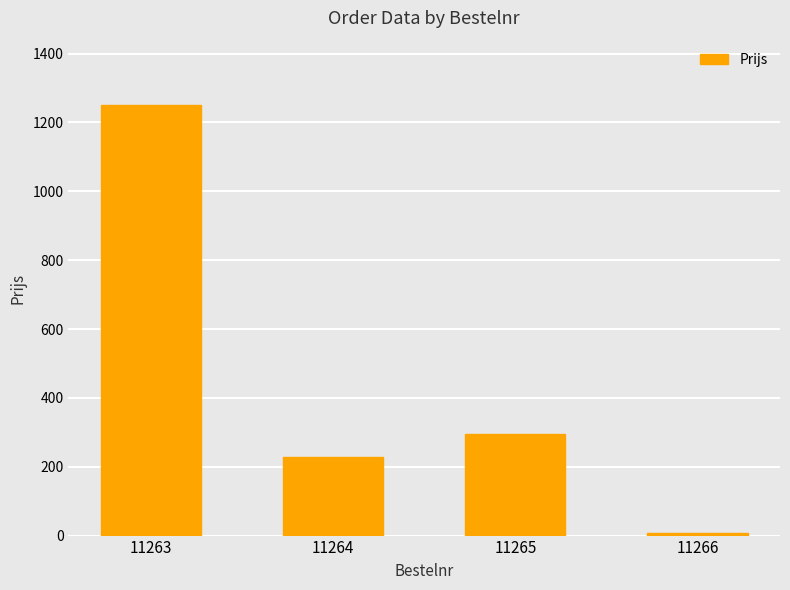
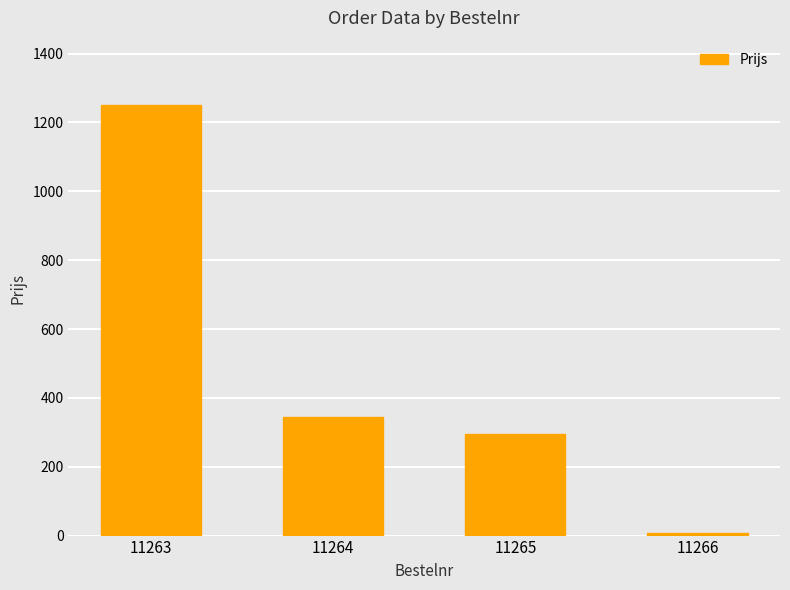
  {
    "11263": 1250,
-   "11264": 230,
+   "11264": 350,
    "11265": 300,
    "11266": 10
  }
